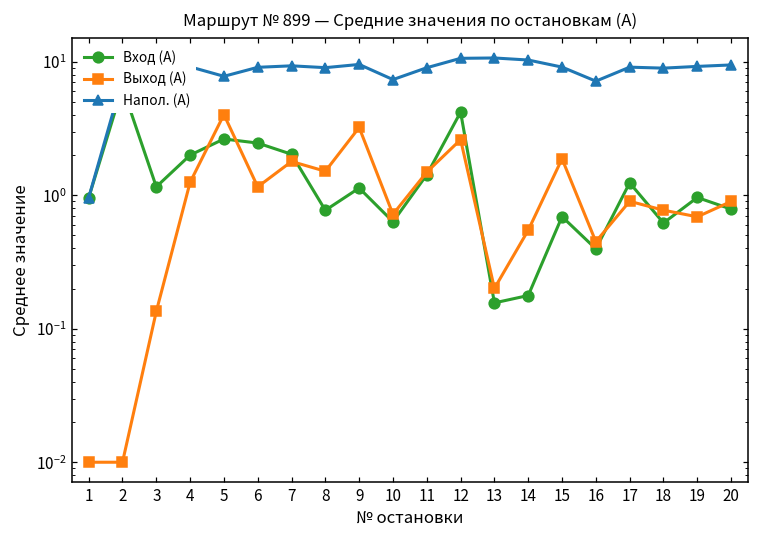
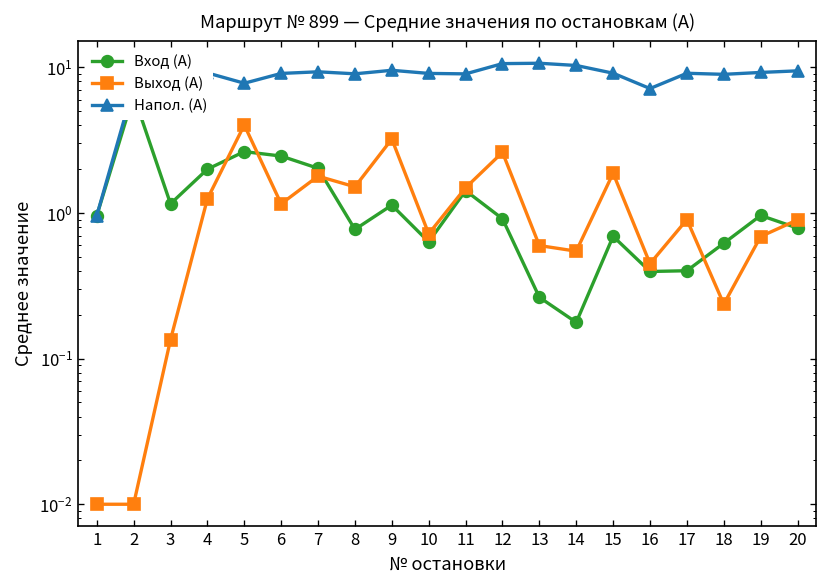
  {
    "Вход (А)": {
      "3": 1.2,
      "4": 2.0,
      "5": 2.6,
      "6": 2.5,
      "7": 2.0,
      "8": 0.8,
      "9": 1.1,
      "10": 0.6,
-     "12": 4.2,
-     "13": 0.16,
+     "12": 0.9,
+     "13": 0.26,
      "14": 0.18,
      "15": 0.7,
      "16": 0.40,
-     "17": 1.2,
+     "17": 0.40,
      "18": 0.6,
      "19": 1.0,
      "20": 0.8
    },
    "Выход (А)": {
      "1": 0.01,
      "2": 0.01,
      "3": 0.13,
      "4": 1.2,
      "5": 4.0,
      "6": 1.2,
      "7": 1.8,
      "8": 1.5,
      "9": 3.2,
      "10": 0.7,
      "12": 2.6,
-     "13": 0.20,
+     "13": 0.6,
      "14": 0.5,
      "15": 1.9,
      "16": 0.45,
      "17": 0.9,
-     "18": 0.8,
+     "18": 0.24,
      "19": 0.7,
      "20": 0.9
    },
    "Напол. (А)": {
      "5": 8,
      "6": 9,
      "7": 9,
      "8": 9,
      "9": 10,
-     "10": 7,
+     "10": 9,
      "11": 9,
      "12": 11,
      "13": 11,
      "14": 10,
      "15": 9,
      "16": 7,
      "17": 9,
      "18": 9,
      "19": 9,
      "20": 9
    }
  }
